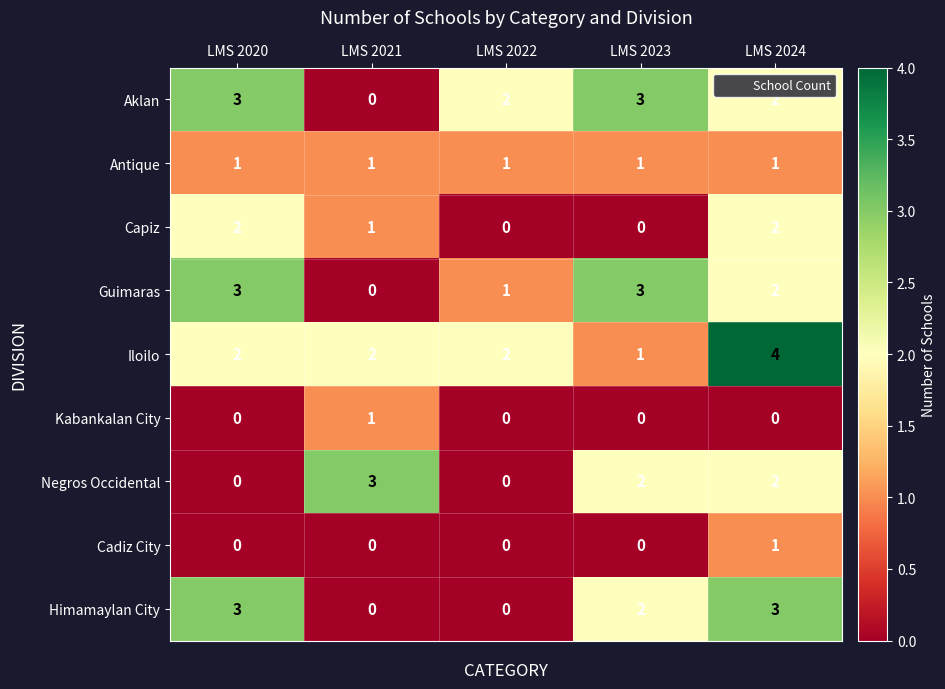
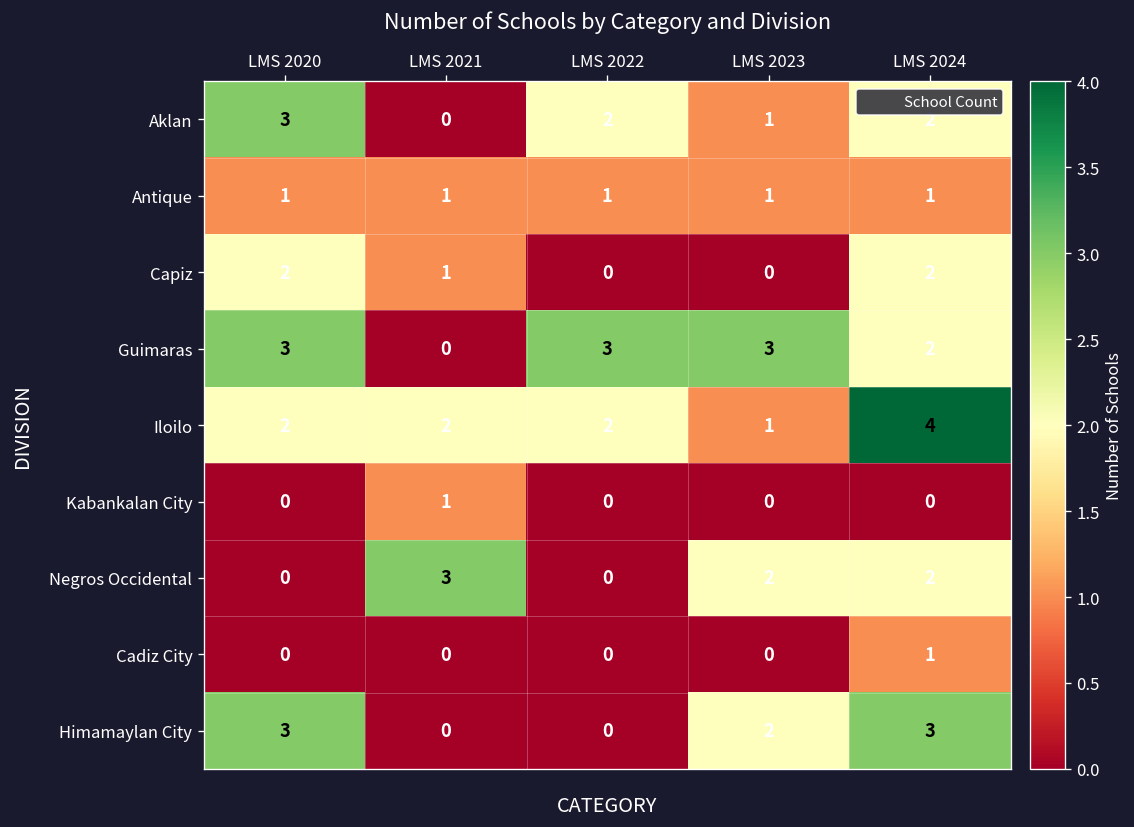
  {
    "Aklan": {
      "LMS 2020": 3,
      "LMS 2021": 0,
      "LMS 2022": 2,
-     "LMS 2023": 3
+     "LMS 2023": 1
    },
    "Antique": {
      "LMS 2020": 1,
      "LMS 2021": 1,
      "LMS 2022": 1,
      "LMS 2023": 1,
      "LMS 2024": 1
    },
    "Capiz": {
      "LMS 2020": 2,
      "LMS 2021": 1,
      "LMS 2022": 0,
      "LMS 2023": 0,
      "LMS 2024": 2
    },
    "Guimaras": {
      "LMS 2020": 3,
      "LMS 2021": 0,
-     "LMS 2022": 1,
+     "LMS 2022": 3,
      "LMS 2023": 3,
      "LMS 2024": 2
    },
    "Iloilo": {
      "LMS 2020": 2,
      "LMS 2021": 2,
      "LMS 2022": 2,
      "LMS 2023": 1,
      "LMS 2024": 4
    },
    "Kabankalan City": {
      "LMS 2020": 0,
      "LMS 2021": 1,
      "LMS 2022": 0,
      "LMS 2023": 0,
      "LMS 2024": 0
    },
    "Negros Occidental": {
      "LMS 2020": 0,
      "LMS 2021": 3,
      "LMS 2022": 0,
      "LMS 2023": 2,
      "LMS 2024": 2
    },
    "Cadiz City": {
      "LMS 2020": 0,
      "LMS 2021": 0,
      "LMS 2022": 0,
      "LMS 2023": 0,
      "LMS 2024": 1
    },
    "Himamaylan City": {
      "LMS 2020": 3,
      "LMS 2021": 0,
      "LMS 2022": 0,
      "LMS 2023": 2,
      "LMS 2024": 3
    }
  }
